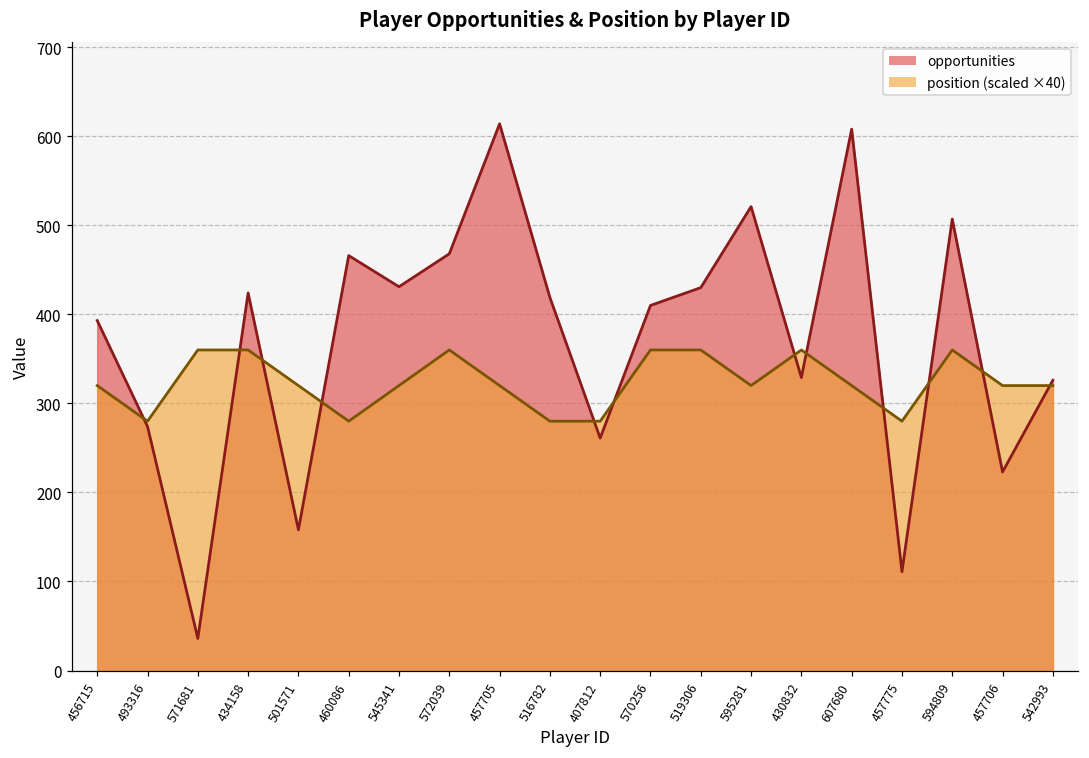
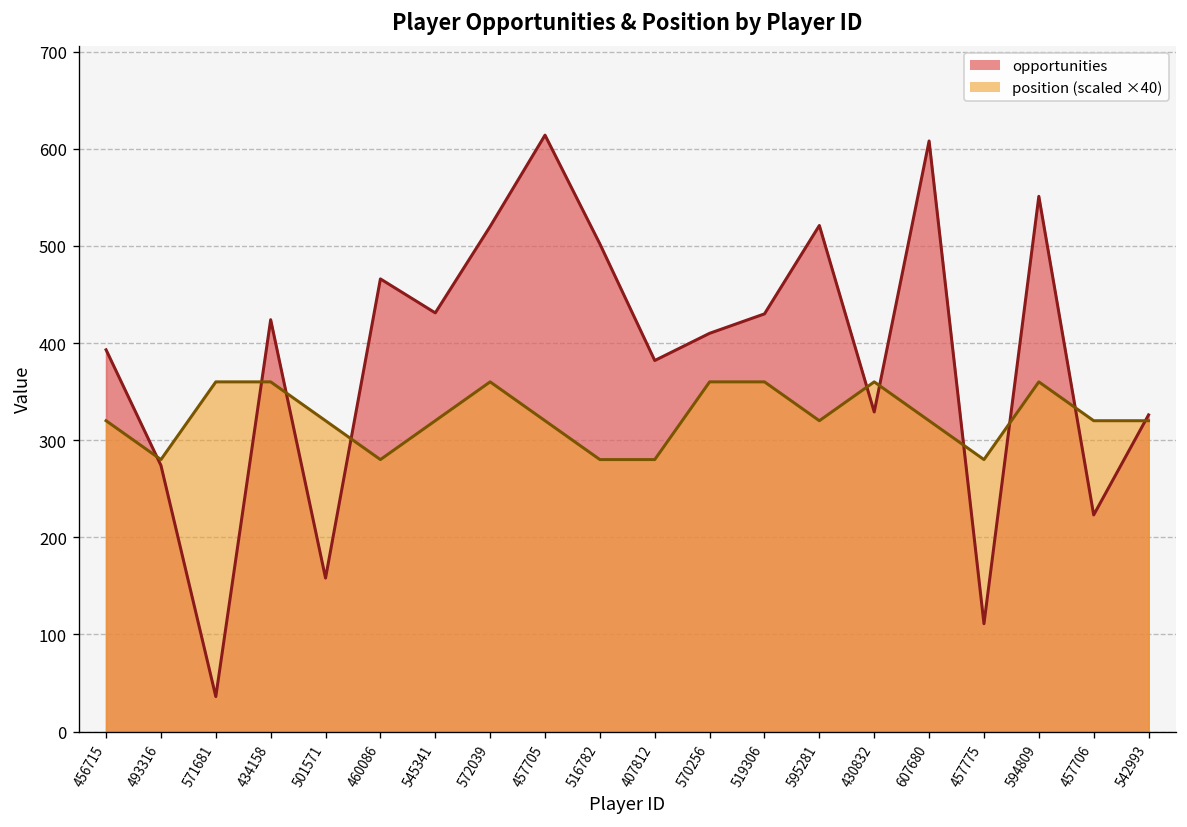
  {
    "opportunities": {
      "456715": 390,
      "493316": 270,
      "571681": 40,
      "434158": 420,
      "501571": 160,
      "460086": 470,
      "545341": 430,
-     "572039": 470,
+     "572039": 520,
      "457705": 610,
-     "516782": 420,
-     "407812": 260,
+     "516782": 500,
+     "407812": 380,
      "570256": 410,
      "519306": 430,
      "595281": 520,
      "430832": 330,
      "607680": 610,
      "457775": 110,
-     "594809": 510,
+     "594809": 550,
      "457706": 220,
      "542993": 330
    },
    "position (scaled ×40)": {
      "456715": 320,
      "493316": 280,
      "571681": 360,
      "434158": 360,
      "501571": 320,
      "460086": 280,
      "545341": 320,
      "572039": 360,
      "457705": 320,
      "516782": 280,
      "407812": 280,
      "570256": 360,
      "519306": 360,
      "595281": 320,
      "430832": 360,
      "607680": 320,
      "457775": 280,
      "594809": 360,
      "457706": 320,
      "542993": 320
    }
  }
